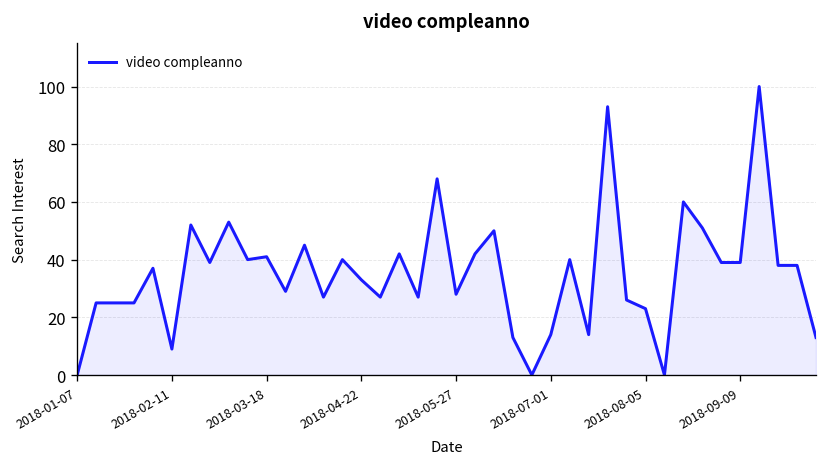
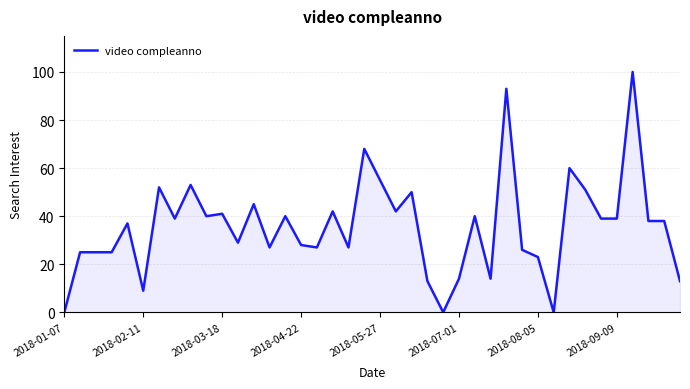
  {
    "2018-01-07": 0,
    "2018-02-11": 9,
    "2018-03-18": 41,
-   "2018-04-22": 33,
-   "2018-05-27": 28,
+   "2018-04-22": 28,
+   "2018-05-27": 55,
    "2018-07-01": 14,
    "2018-08-05": 23,
    "2018-09-09": 39
  }
